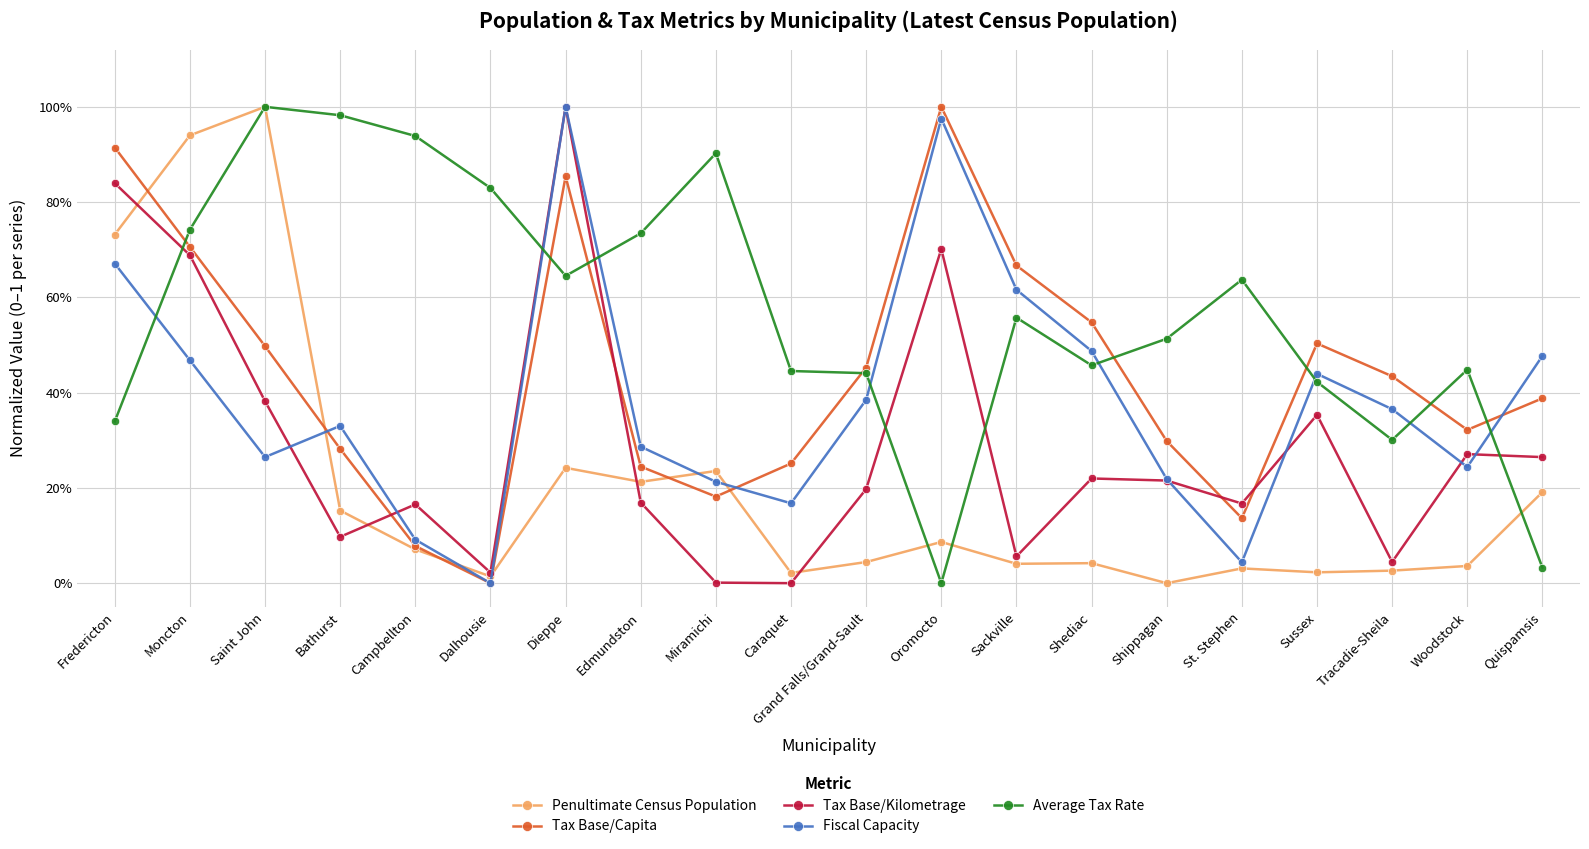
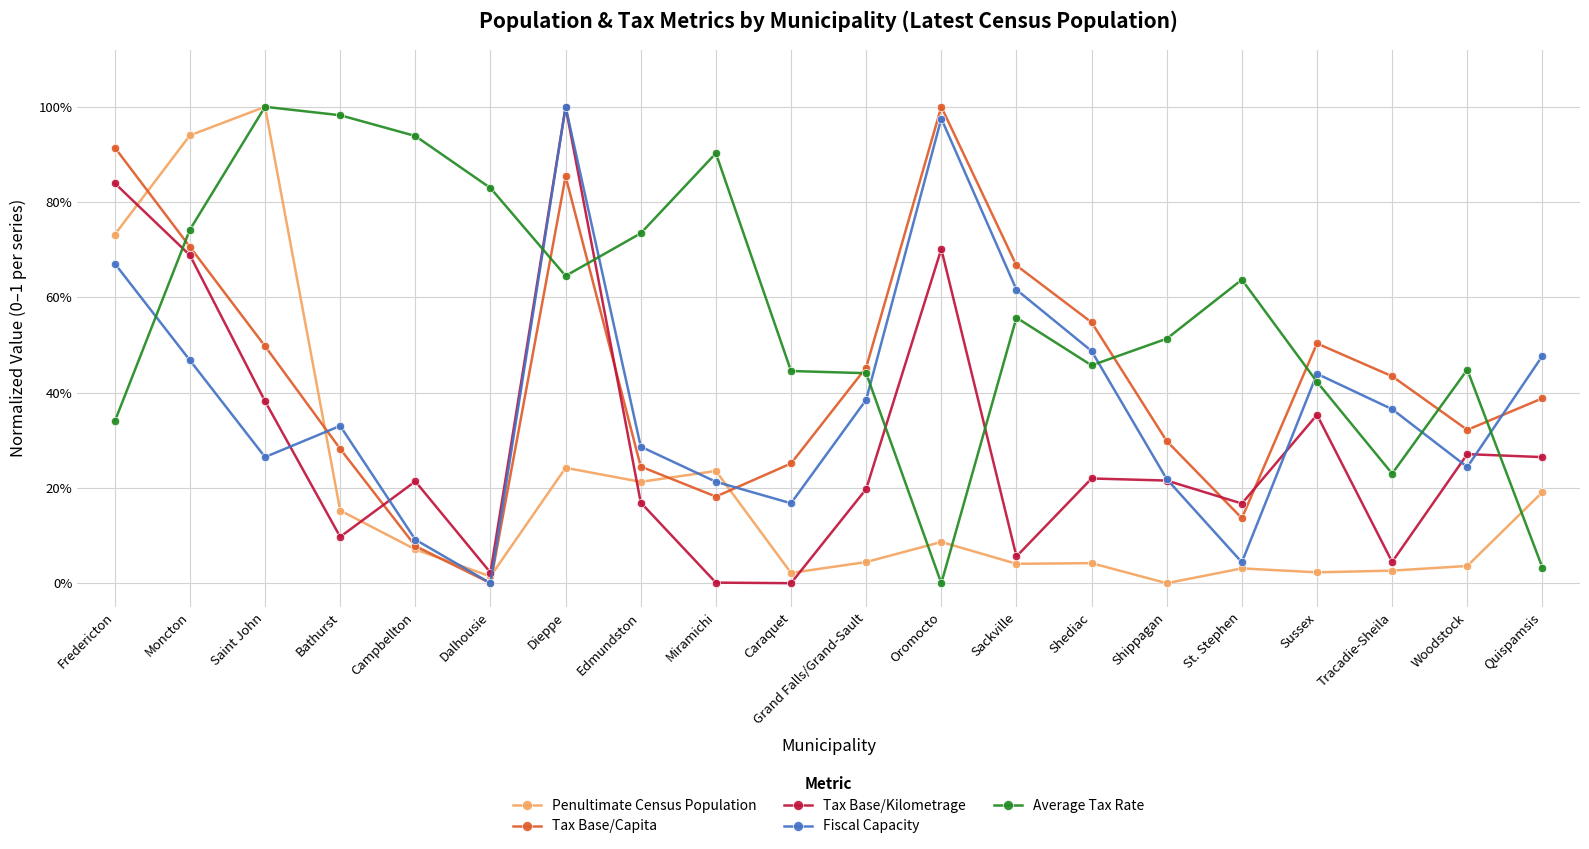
  {
    "Penultimate Census Population": {
      "Fredericton": "73%",
      "Moncton": "94%",
      "Bathurst": "15%",
      "Campbellton": "7%",
      "Dalhousie": "1%",
      "Dieppe": "24%",
      "Edmundston": "21%",
      "Miramichi": "24%",
      "Caraquet": "2%",
      "Grand Falls/Grand-Sault": "4%",
      "Oromocto": "9%",
      "Sackville": "4%",
      "Shediac": "4%",
      "Shippagan": "0%",
      "St. Stephen": "3%",
      "Sussex": "2%",
      "Tracadie-Sheila": "3%",
      "Woodstock": "4%",
      "Quispamsis": "19%"
    },
    "Tax Base/Capita": {
      "Fredericton": "91%",
      "Moncton": "71%",
      "Saint John": "50%",
      "Bathurst": "28%",
      "Campbellton": "8%",
      "Dieppe": "85%",
      "Edmundston": "24%",
      "Miramichi": "18%",
      "Caraquet": "25%",
      "Grand Falls/Grand-Sault": "45%",
      "Oromocto": "100%",
      "Sackville": "67%",
      "Shediac": "55%",
      "Shippagan": "30%",
      "St. Stephen": "14%",
      "Sussex": "50%",
      "Tracadie-Sheila": "43%",
      "Woodstock": "32%",
      "Quispamsis": "39%"
    },
    "Tax Base/Kilometrage": {
      "Fredericton": "84%",
      "Moncton": "69%",
      "Saint John": "38%",
      "Bathurst": "10%",
-     "Campbellton": "17%",
+     "Campbellton": "21%",
      "Dalhousie": "2%",
      "Edmundston": "17%",
      "Miramichi": "0%",
      "Caraquet": "0%",
      "Grand Falls/Grand-Sault": "20%",
      "Oromocto": "70%",
      "Sackville": "6%",
      "Shediac": "22%",
      "St. Stephen": "17%",
      "Sussex": "35%",
      "Tracadie-Sheila": "4%",
      "Woodstock": "27%",
      "Quispamsis": "26%"
    },
    "Fiscal Capacity": {
      "Fredericton": "67%",
      "Moncton": "47%",
      "Saint John": "26%",
      "Bathurst": "33%",
      "Campbellton": "9%",
      "Edmundston": "29%",
      "Miramichi": "21%",
      "Caraquet": "17%",
      "Grand Falls/Grand-Sault": "38%",
      "Oromocto": "98%",
      "Sackville": "62%",
      "Shediac": "49%",
      "St. Stephen": "4%",
      "Sussex": "44%",
      "Tracadie-Sheila": "37%",
      "Woodstock": "24%",
      "Quispamsis": "48%"
    },
    "Average Tax Rate": {
      "Fredericton": "34%",
      "Moncton": "74%",
      "Bathurst": "98%",
      "Campbellton": "94%",
      "Dalhousie": "83%",
      "Dieppe": "65%",
      "Edmundston": "73%",
      "Miramichi": "90%",
      "Caraquet": "45%",
      "Grand Falls/Grand-Sault": "44%",
      "Oromocto": "0%",
      "Sackville": "56%",
      "Shediac": "46%",
      "Shippagan": "51%",
      "St. Stephen": "64%",
      "Sussex": "42%",
-     "Tracadie-Sheila": "30%",
+     "Tracadie-Sheila": "23%",
      "Woodstock": "45%",
      "Quispamsis": "3%"
    }
  }
